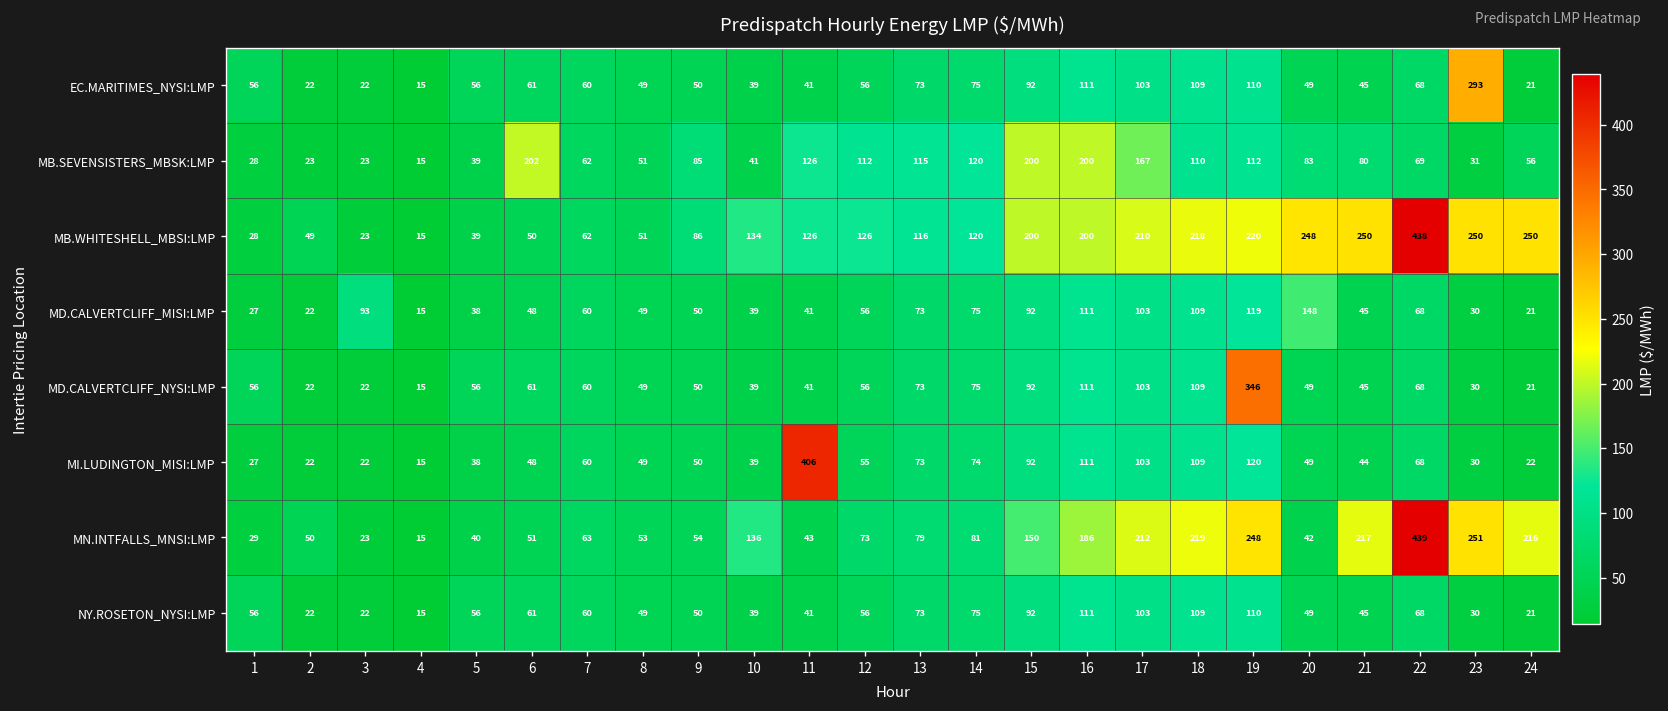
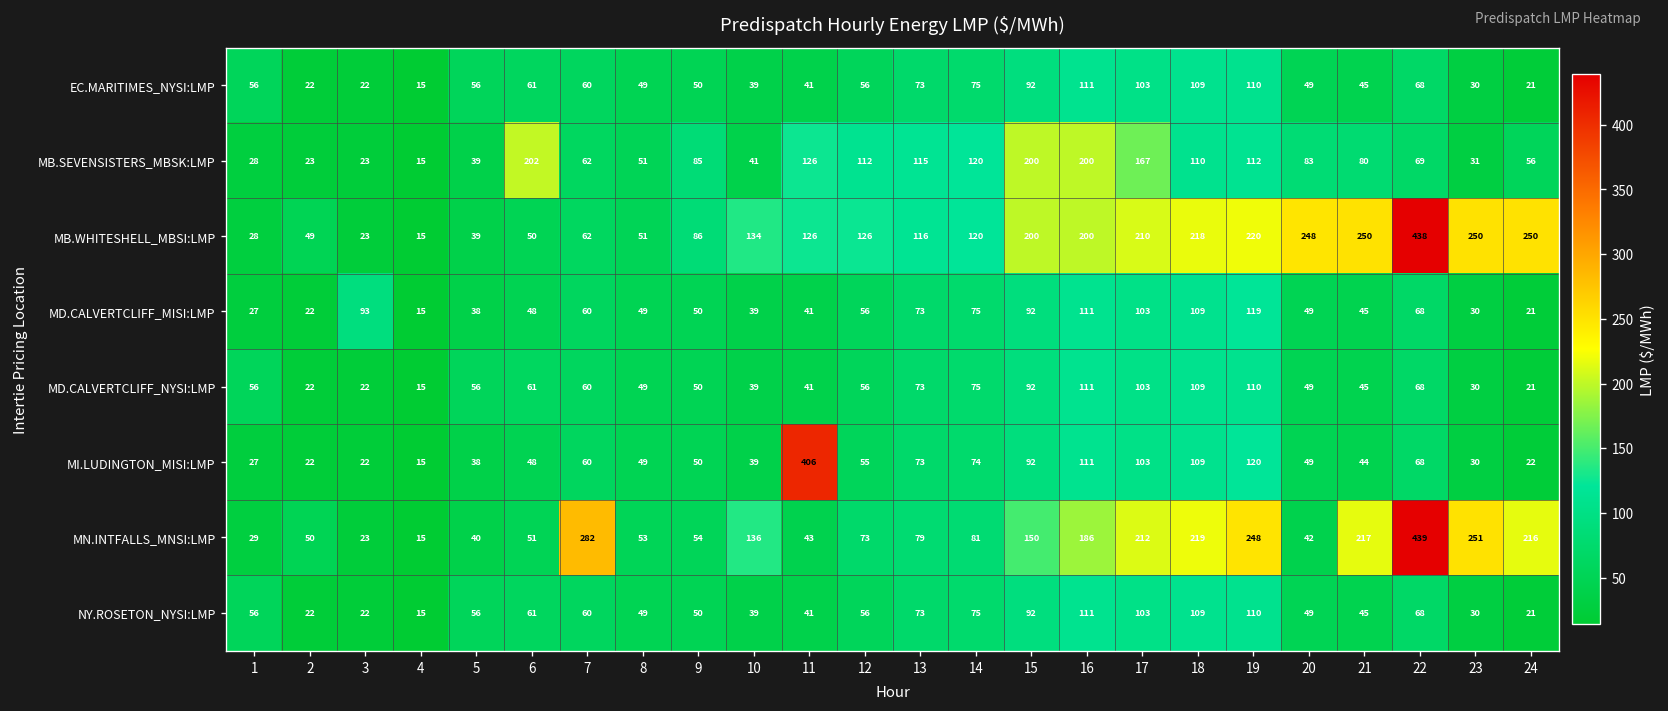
  {
    "EC.MARITIMES_NYSI:LMP": {
      "1": 56,
      "2": 22,
      "3": 22,
      "4": 15,
      "5": 56,
      "6": 61,
      "7": 60,
      "8": 49,
      "9": 50,
      "10": 39,
      "11": 41,
      "12": 56,
      "13": 73,
      "14": 75,
      "15": 92,
      "16": 111,
      "17": 103,
      "18": 109,
      "19": 110,
      "20": 49,
      "21": 45,
      "22": 68,
-     "23": 293,
+     "23": 30,
      "24": 21
    },
    "MB.SEVENSISTERS_MBSK:LMP": {
      "1": 28,
      "2": 23,
      "3": 23,
      "4": 15,
      "5": 39,
      "6": 202,
      "7": 62,
      "8": 51,
      "9": 85,
      "10": 41,
      "11": 126,
      "12": 112,
      "13": 115,
      "14": 120,
      "15": 200,
      "16": 200,
      "17": 167,
      "18": 110,
      "19": 112,
      "20": 83,
      "21": 80,
      "22": 69,
      "23": 31,
      "24": 56
    },
    "MB.WHITESHELL_MBSI:LMP": {
      "1": 28,
      "2": 49,
      "3": 23,
      "4": 15,
      "5": 39,
      "6": 50,
      "7": 62,
      "8": 51,
      "9": 86,
      "10": 134,
      "11": 126,
      "12": 126,
      "13": 116,
      "14": 120,
      "15": 200,
      "16": 200,
      "17": 210,
      "18": 218,
      "19": 220,
      "20": 248,
      "21": 250,
      "22": 438,
      "23": 250,
      "24": 250
    },
    "MD.CALVERTCLIFF_MISI:LMP": {
      "1": 27,
      "2": 22,
      "3": 93,
      "4": 15,
      "5": 38,
      "6": 48,
      "7": 60,
      "8": 49,
      "9": 50,
      "10": 39,
      "11": 41,
      "12": 56,
      "13": 73,
      "14": 75,
      "15": 92,
      "16": 111,
      "17": 103,
      "18": 109,
      "19": 119,
-     "20": 148,
+     "20": 49,
      "21": 45,
      "22": 68,
      "23": 30,
      "24": 21
    },
    "MD.CALVERTCLIFF_NYSI:LMP": {
      "1": 56,
      "2": 22,
      "3": 22,
      "4": 15,
      "5": 56,
      "6": 61,
      "7": 60,
      "8": 49,
      "9": 50,
      "10": 39,
      "11": 41,
      "12": 56,
      "13": 73,
      "14": 75,
      "15": 92,
      "16": 111,
      "17": 103,
      "18": 109,
-     "19": 346,
+     "19": 110,
      "20": 49,
      "21": 45,
      "22": 68,
      "23": 30,
      "24": 21
    },
    "MI.LUDINGTON_MISI:LMP": {
      "1": 27,
      "2": 22,
      "3": 22,
      "4": 15,
      "5": 38,
      "6": 48,
      "7": 60,
      "8": 49,
      "9": 50,
      "10": 39,
      "11": 406,
      "12": 55,
      "13": 73,
      "14": 74,
      "15": 92,
      "16": 111,
      "17": 103,
      "18": 109,
      "19": 120,
      "20": 49,
      "21": 44,
      "22": 68,
      "23": 30,
      "24": 22
    },
    "MN.INTFALLS_MNSI:LMP": {
      "1": 29,
      "2": 50,
      "3": 23,
      "4": 15,
      "5": 40,
      "6": 51,
-     "7": 63,
+     "7": 282,
      "8": 53,
      "9": 54,
      "10": 136,
      "11": 43,
      "12": 73,
      "13": 79,
      "14": 81,
      "15": 150,
      "16": 186,
      "17": 212,
      "18": 219,
      "19": 248,
      "20": 42,
      "21": 217,
      "22": 439,
      "23": 251,
      "24": 216
    },
    "NY.ROSETON_NYSI:LMP": {
      "1": 56,
      "2": 22,
      "3": 22,
      "4": 15,
      "5": 56,
      "6": 61,
      "7": 60,
      "8": 49,
      "9": 50,
      "10": 39,
      "11": 41,
      "12": 56,
      "13": 73,
      "14": 75,
      "15": 92,
      "16": 111,
      "17": 103,
      "18": 109,
      "19": 110,
      "20": 49,
      "21": 45,
      "22": 68,
      "23": 30,
      "24": 21
    }
  }
